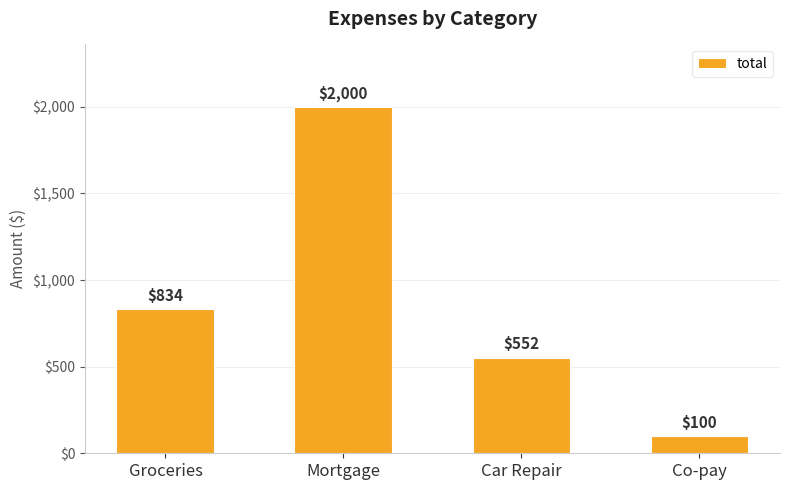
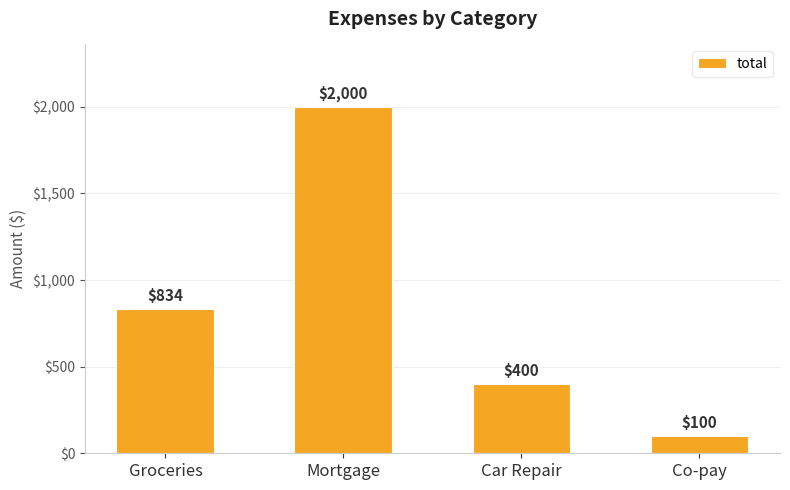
  {
    "Groceries": "$834",
    "Mortgage": "$2,000",
-   "Car Repair": "$552",
+   "Car Repair": "$400",
    "Co-pay": "$100"
  }
